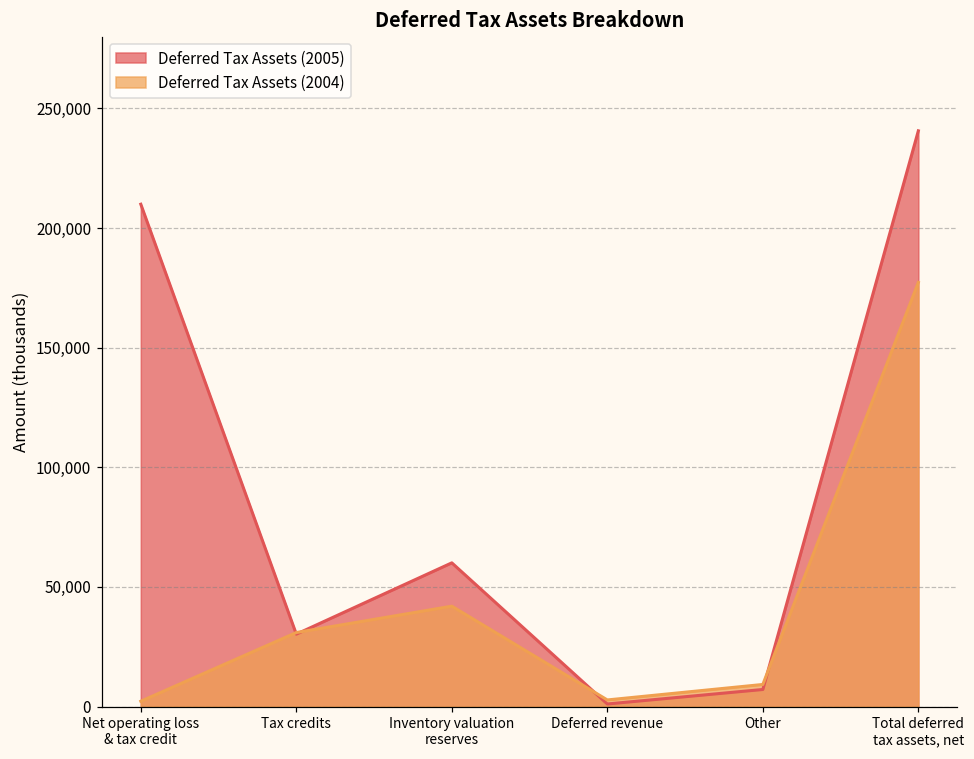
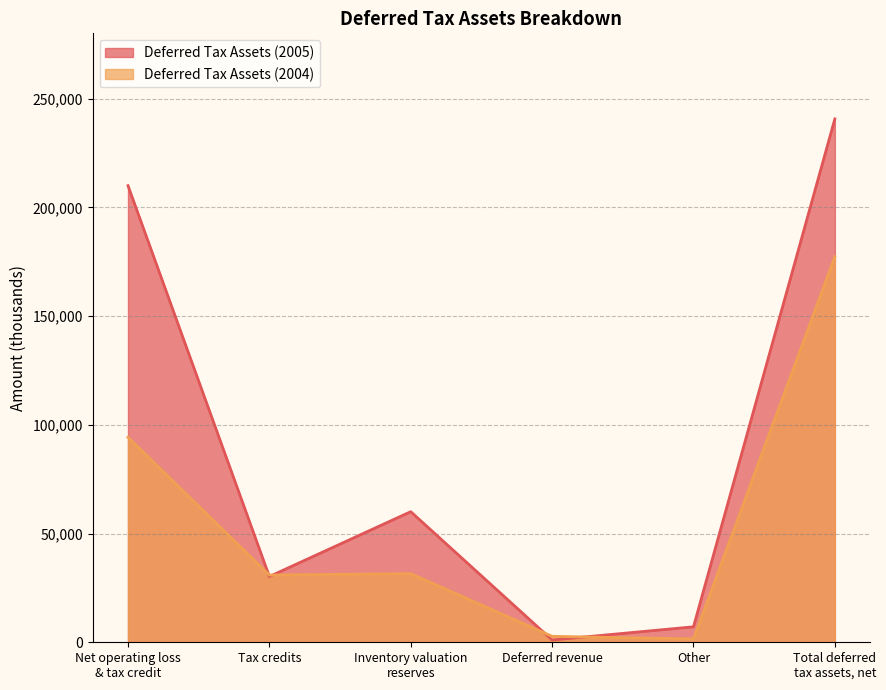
  {
    "Deferred Tax Assets (2005)": {
      "Net operating loss & tax credit": "210,000",
      "Inventory valuation reserves": "60,000",
      "Deferred revenue": "1,000",
      "Other": "7,000",
      "Total deferred tax assets, net": "241,000"
    },
    "Deferred Tax Assets (2004)": {
-     "Net operating loss & tax credit": "2,000",
-     "Inventory valuation reserves": "42,000",
+     "Net operating loss & tax credit": "94,000",
+     "Inventory valuation reserves": "32,000",
      "Deferred revenue": "3,000",
-     "Other": "9,000",
+     "Other": "2,000",
      "Total deferred tax assets, net": "177,000"
    }
  }
